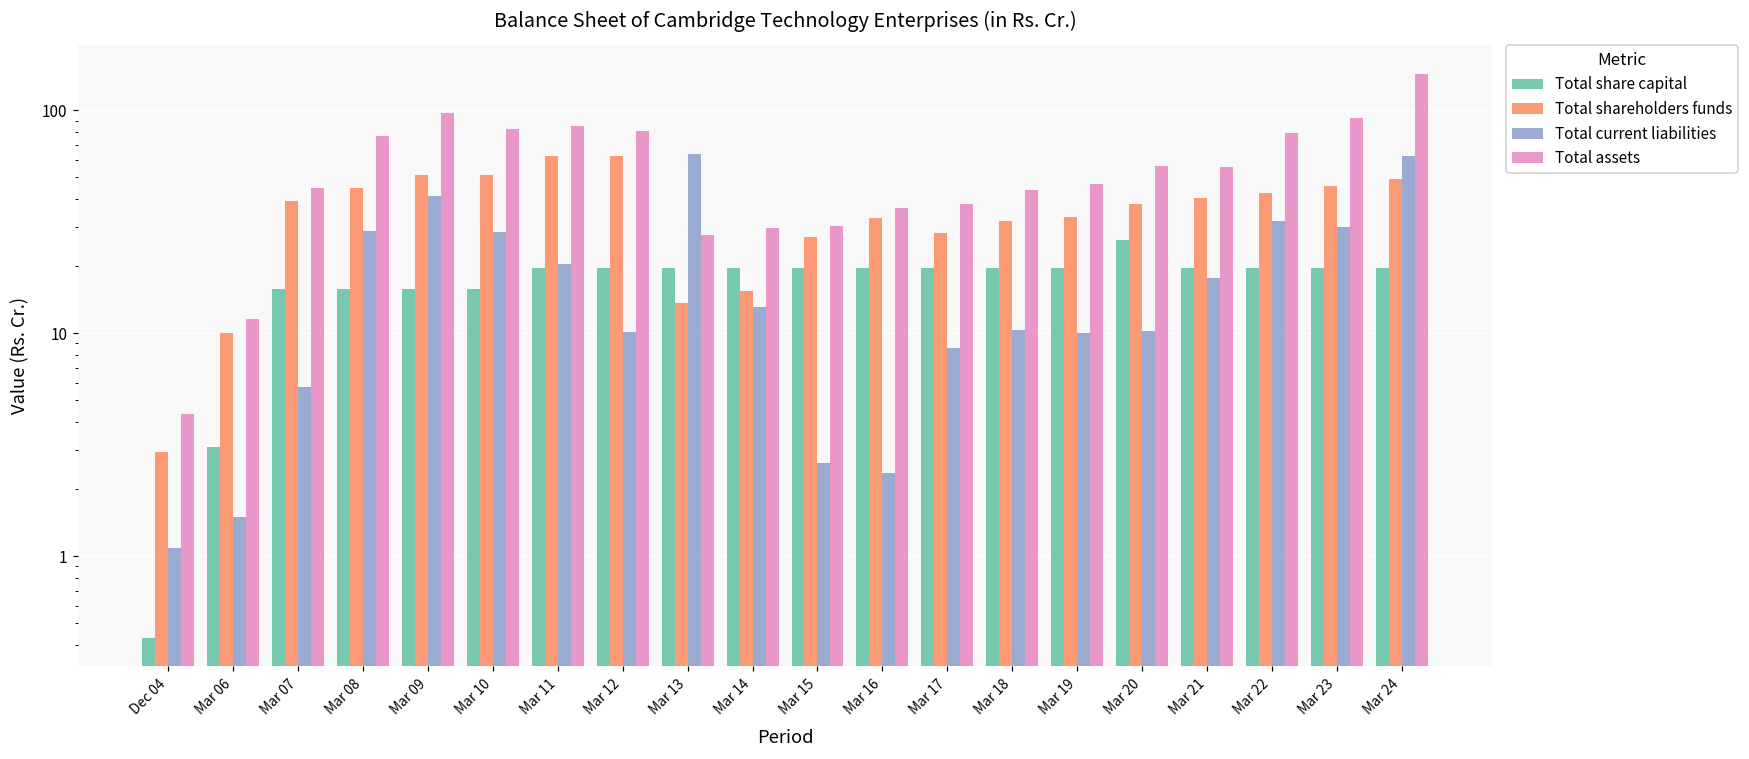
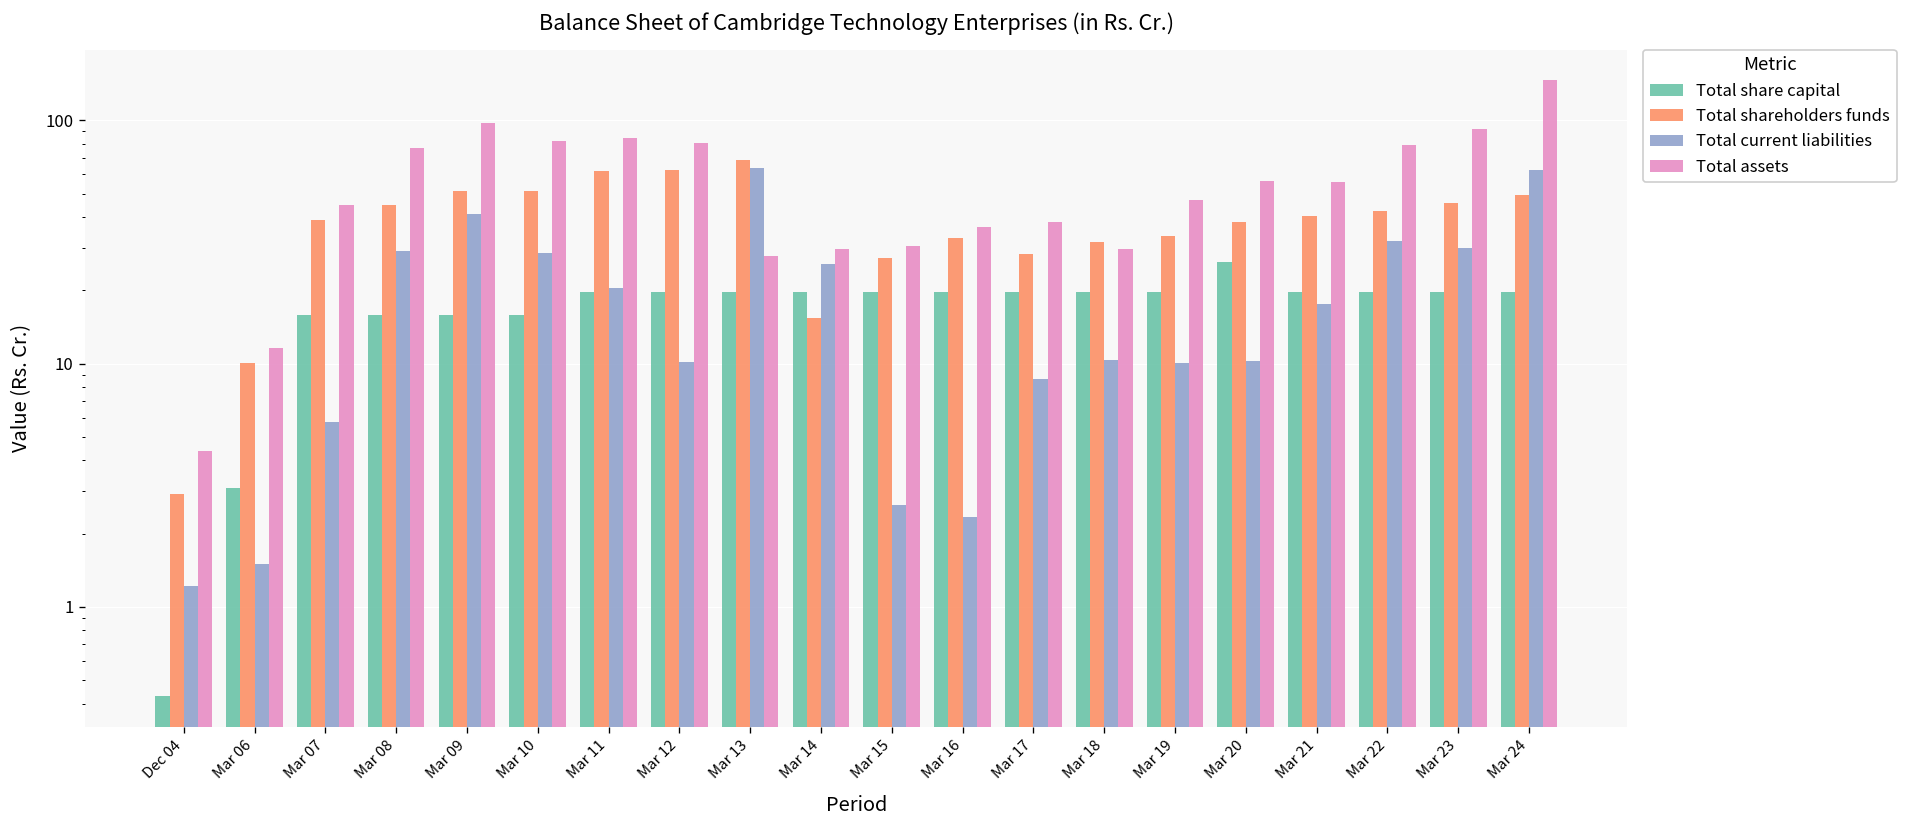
  {
    "Total share capital": {
      "Dec 04": 0.43,
      "Mar 06": 3.1,
      "Mar 07": 16,
      "Mar 08": 16,
      "Mar 09": 16,
      "Mar 10": 16,
      "Mar 11": 20,
      "Mar 12": 20,
      "Mar 13": 20,
      "Mar 14": 20,
      "Mar 15": 20,
      "Mar 16": 20,
      "Mar 17": 20,
      "Mar 18": 20,
      "Mar 19": 20,
      "Mar 20": 26,
      "Mar 21": 20,
      "Mar 22": 20,
      "Mar 23": 20,
      "Mar 24": 20
    },
    "Total shareholders funds": {
      "Dec 04": 3,
      "Mar 06": 10,
      "Mar 07": 39,
      "Mar 08": 45,
      "Mar 09": 51,
      "Mar 10": 51,
      "Mar 11": 62,
      "Mar 12": 62,
-     "Mar 13": 14,
+     "Mar 13": 69,
      "Mar 14": 15,
      "Mar 15": 27,
      "Mar 16": 33,
      "Mar 17": 28,
      "Mar 18": 32,
      "Mar 19": 33,
      "Mar 20": 38,
      "Mar 21": 40,
      "Mar 22": 43,
      "Mar 23": 46,
      "Mar 24": 49
    },
    "Total current liabilities": {
-     "Dec 04": 1.1,
+     "Dec 04": 1.2,
      "Mar 06": 1.5,
      "Mar 07": 5.8,
      "Mar 08": 29,
      "Mar 09": 41,
      "Mar 10": 29,
      "Mar 11": 20,
      "Mar 12": 10,
      "Mar 13": 64,
-     "Mar 14": 13,
+     "Mar 14": 26,
      "Mar 15": 2.6,
      "Mar 16": 2.4,
      "Mar 17": 8.6,
      "Mar 18": 10,
      "Mar 19": 10,
      "Mar 20": 10,
      "Mar 21": 18,
      "Mar 22": 32,
      "Mar 23": 30,
      "Mar 24": 63
    },
    "Total assets": {
      "Dec 04": 4.4,
      "Mar 06": 12,
      "Mar 07": 45,
      "Mar 08": 77,
      "Mar 09": 100,
      "Mar 10": 82,
      "Mar 11": 85,
      "Mar 12": 81,
      "Mar 13": 28,
      "Mar 14": 30,
      "Mar 15": 30,
      "Mar 16": 36,
      "Mar 17": 38,
-     "Mar 18": 44,
+     "Mar 18": 30,
      "Mar 19": 47,
      "Mar 20": 56,
      "Mar 21": 56,
      "Mar 22": 79,
      "Mar 23": 90,
      "Mar 24": 150
    }
  }
